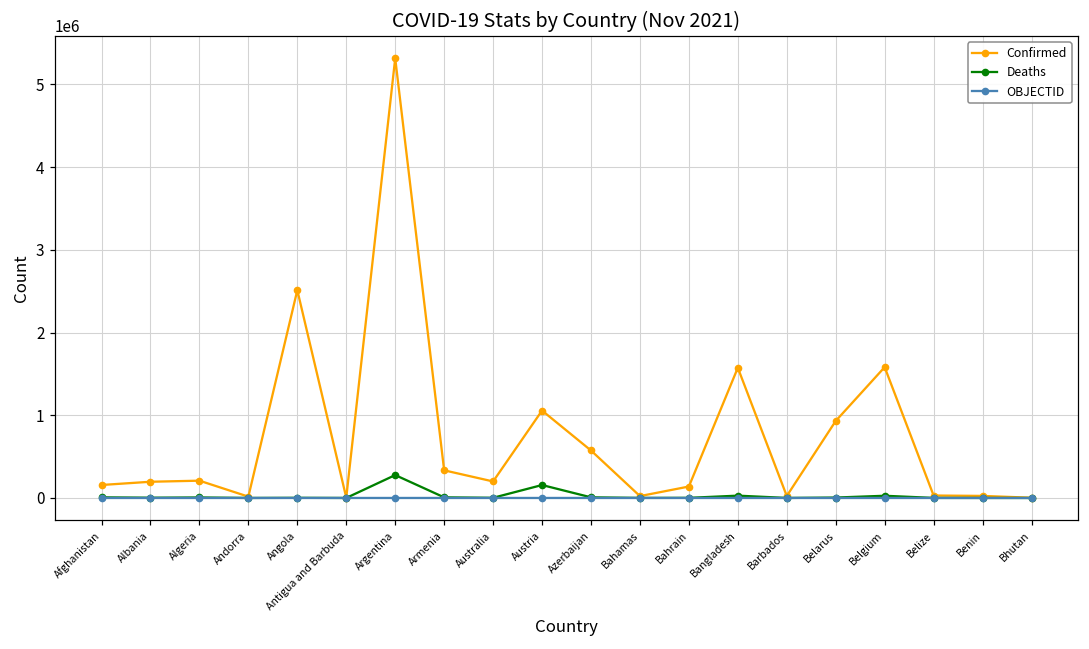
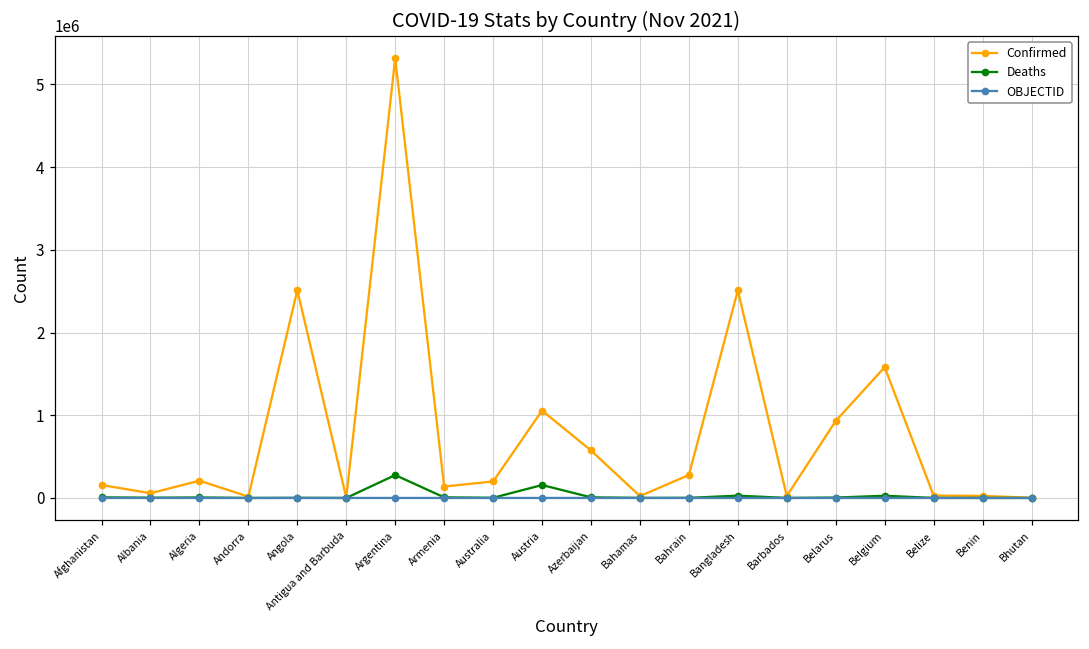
  {
    "Confirmed": {
      "Afghanistan": 200000,
-     "Albania": 200000,
+     "Albania": 100000,
      "Algeria": 200000,
      "Angola": 2500000,
      "Argentina": 5300000,
-     "Armenia": 300000,
+     "Armenia": 100000,
      "Australia": 200000,
      "Austria": 1100000,
      "Azerbaijan": 600000,
-     "Bahrain": 100000,
-     "Bangladesh": 1600000,
+     "Bahrain": 300000,
+     "Bangladesh": 2500000,
      "Belarus": 900000,
      "Belgium": 1600000
    },
    "Deaths": {
      "Argentina": 300000,
      "Austria": 200000
    },
    "OBJECTID": {
      "Argentina": 0,
      "Austria": 0
    }
  }
